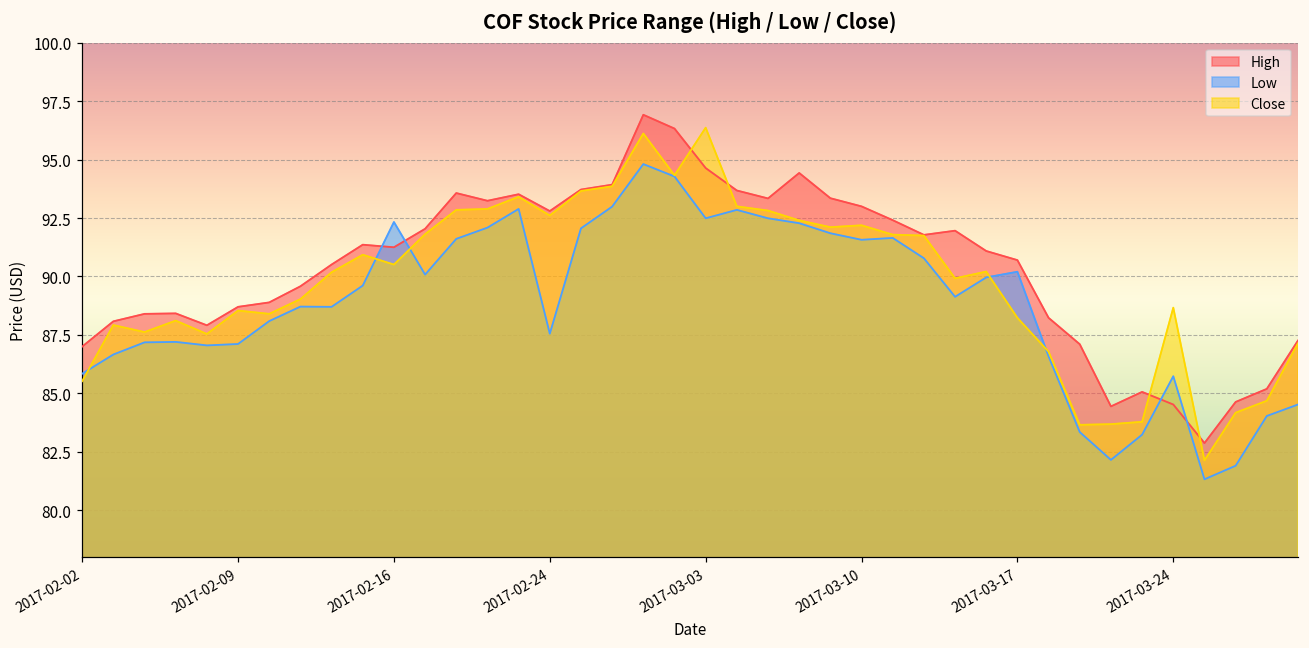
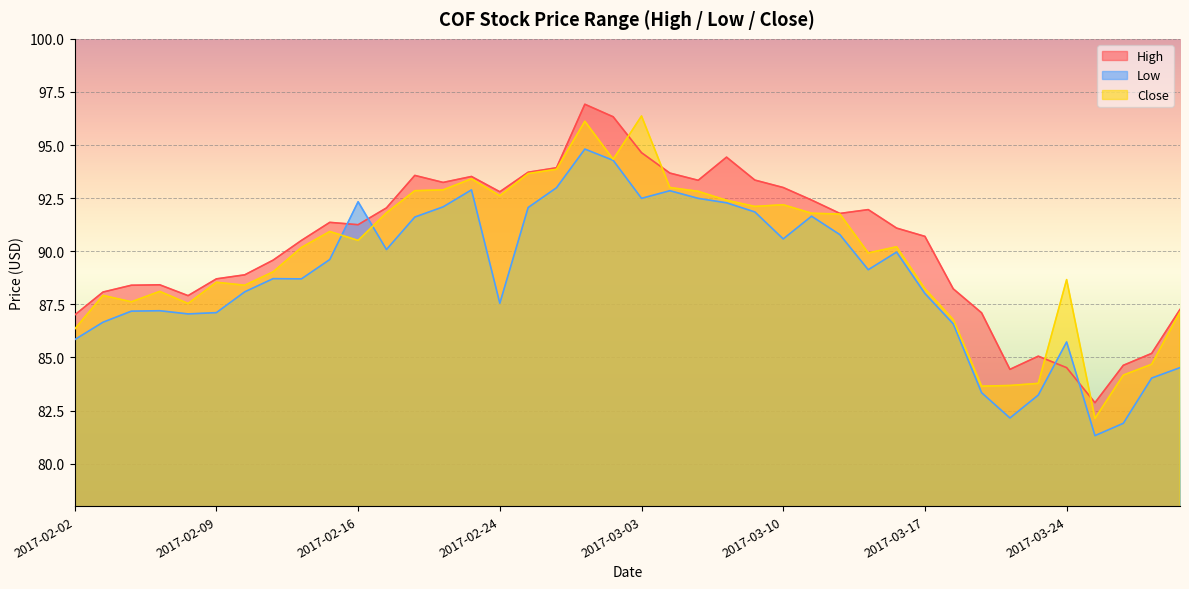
  {
    "High": {
      "2017-02-02": 87.0,
      "2017-02-09": 88.7,
      "2017-02-16": 91.3,
      "2017-02-24": 92.8,
      "2017-03-03": 94.6,
      "2017-03-10": 93.0,
      "2017-03-17": 90.7,
      "2017-03-24": 84.5
    },
    "Low": {
      "2017-02-02": 85.8,
      "2017-02-09": 87.1,
      "2017-02-16": 92.3,
      "2017-02-24": 87.6,
      "2017-03-03": 92.5,
-     "2017-03-10": 91.6,
-     "2017-03-17": 90.2,
+     "2017-03-10": 90.6,
+     "2017-03-17": 88.0,
      "2017-03-24": 85.7
    },
    "Close": {
-     "2017-02-02": 85.5,
+     "2017-02-02": 86.3,
      "2017-02-09": 88.5,
      "2017-02-16": 90.5,
      "2017-02-24": 92.6,
      "2017-03-03": 96.4,
      "2017-03-10": 92.2,
      "2017-03-17": 88.2,
      "2017-03-24": 88.7
    }
  }
